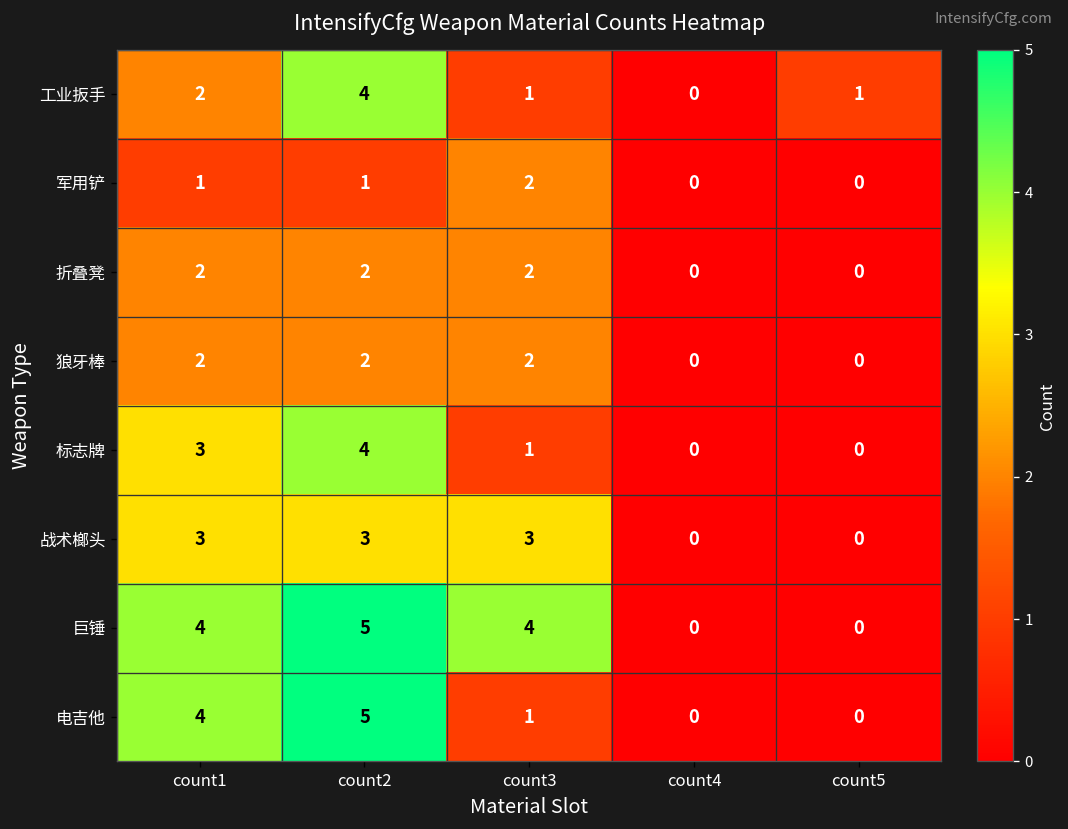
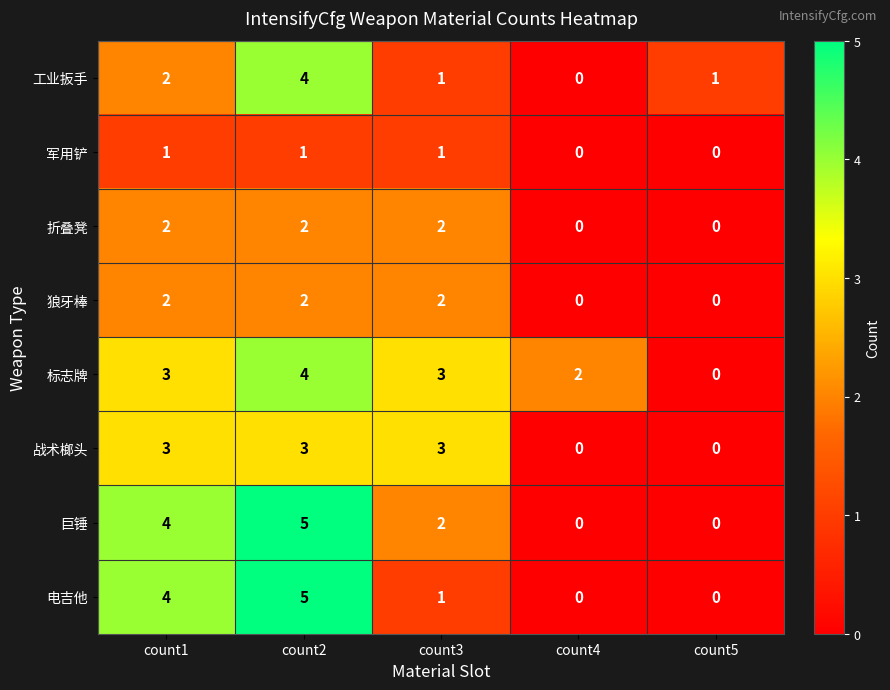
  {
    "工业扳手": {
      "count1": 2,
      "count2": 4,
      "count3": 1,
      "count4": 0,
      "count5": 1
    },
    "军用铲": {
      "count1": 1,
      "count2": 1,
-     "count3": 2,
+     "count3": 1,
      "count4": 0,
      "count5": 0
    },
    "折叠凳": {
      "count1": 2,
      "count2": 2,
      "count3": 2,
      "count4": 0,
      "count5": 0
    },
    "狼牙棒": {
      "count1": 2,
      "count2": 2,
      "count3": 2,
      "count4": 0,
      "count5": 0
    },
    "标志牌": {
      "count1": 3,
      "count2": 4,
-     "count3": 1,
-     "count4": 0,
+     "count3": 3,
+     "count4": 2,
      "count5": 0
    },
    "战术榔头": {
      "count1": 3,
      "count2": 3,
      "count3": 3,
      "count4": 0,
      "count5": 0
    },
    "巨锤": {
      "count1": 4,
      "count2": 5,
-     "count3": 4,
+     "count3": 2,
      "count4": 0,
      "count5": 0
    },
    "电吉他": {
      "count1": 4,
      "count2": 5,
      "count3": 1,
      "count4": 0,
      "count5": 0
    }
  }
